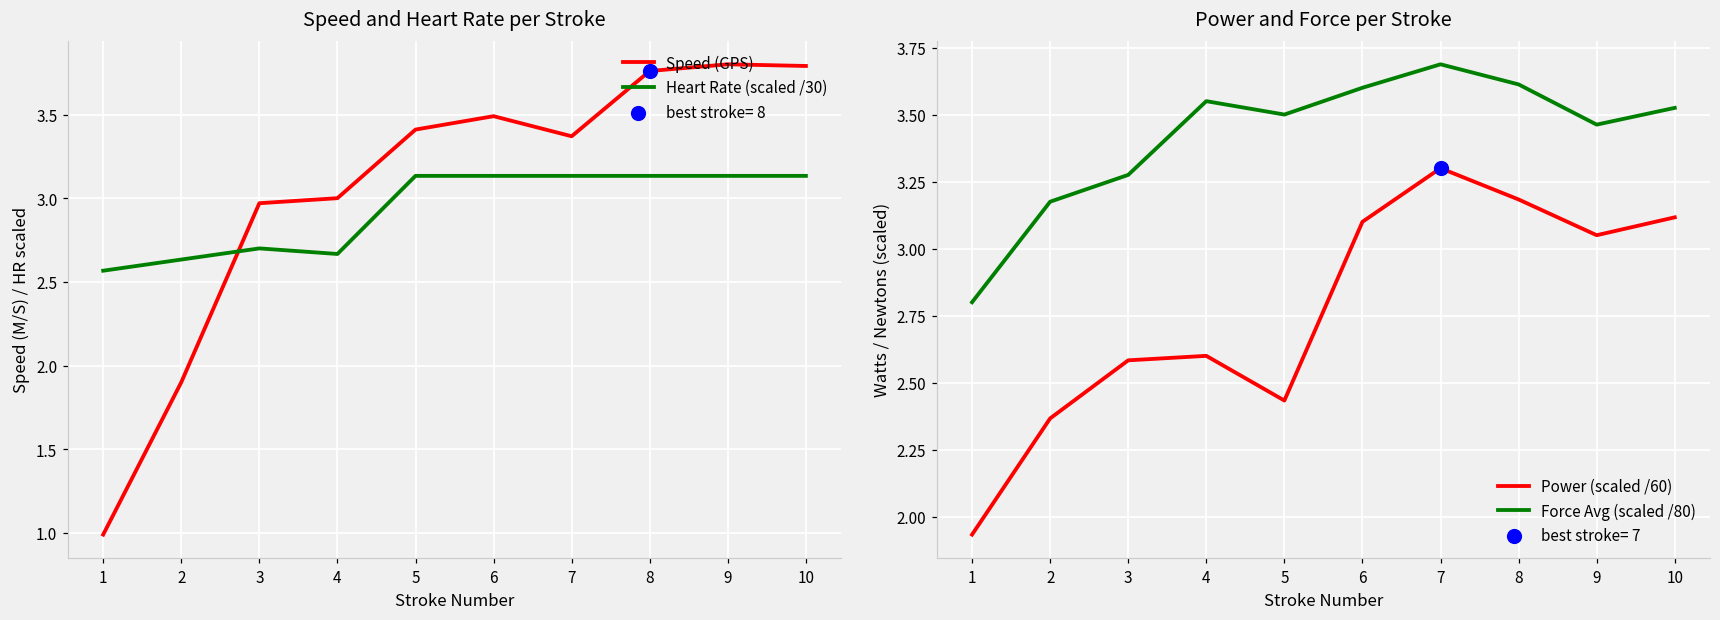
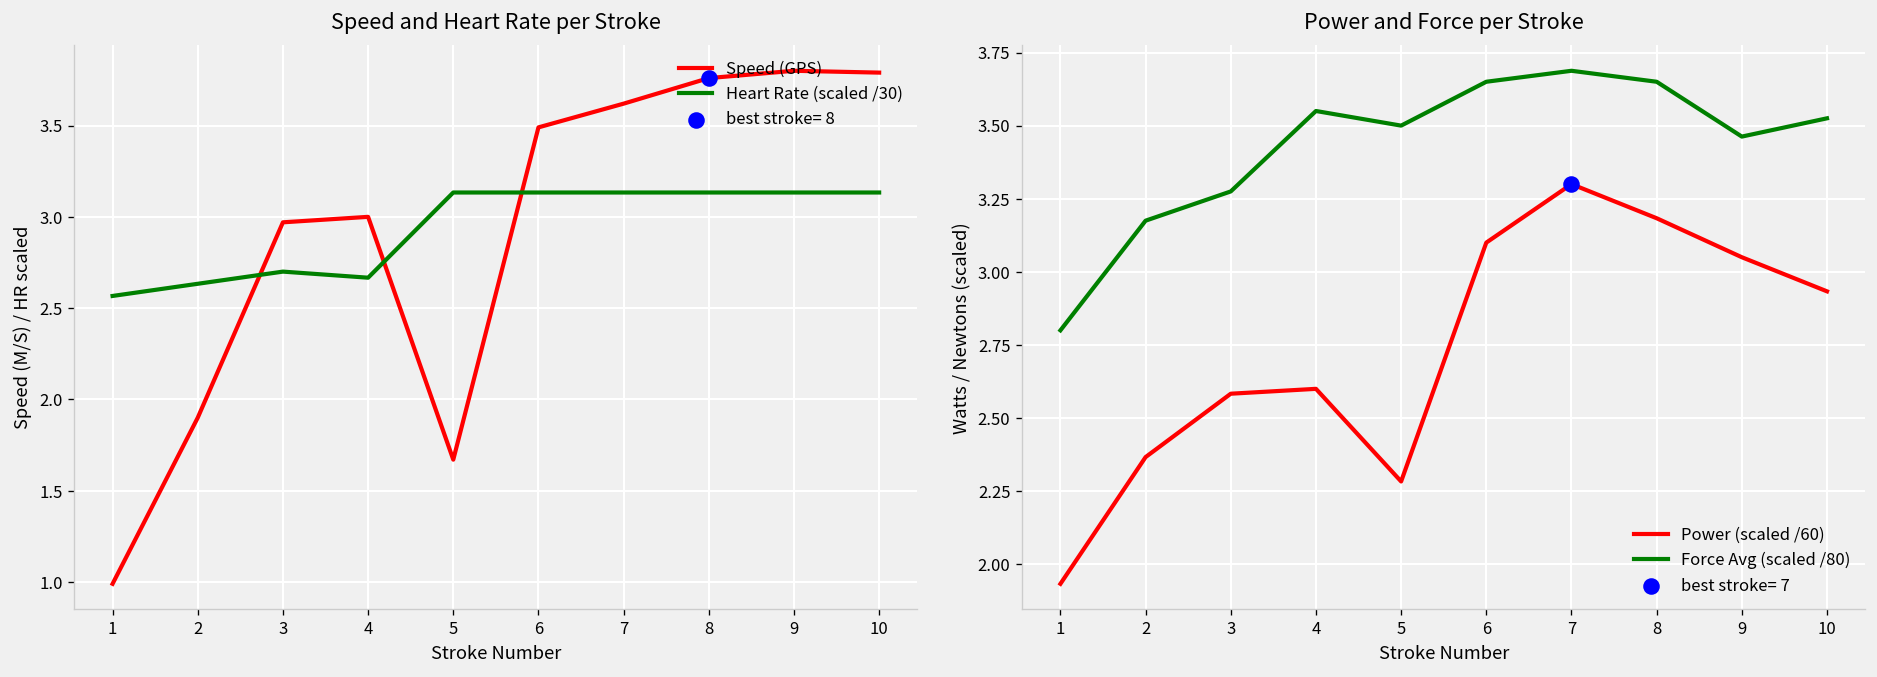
  {
    "Speed and Heart Rate per Stroke": {
      "Speed (GPS)": {
        "1": 0.99,
        "2": 1.90,
        "3": 2.97,
        "4": 3.00,
-       "5": 3.41,
+       "5": 1.67,
        "6": 3.49,
-       "7": 3.37,
+       "7": 3.62,
        "9": 3.80,
        "10": 3.79
      },
      "Heart Rate (scaled /30)": {
        "1": 2.57,
        "2": 2.63,
        "3": 2.70,
        "4": 2.67,
        "5": 3.13,
        "6": 3.13,
        "7": 3.13,
        "8": 3.13,
        "9": 3.13,
        "10": 3.13
      }
    },
    "Power and Force per Stroke": {
      "Power (scaled /60)": {
        "1": 1.93,
        "2": 2.37,
        "3": 2.58,
        "4": 2.60,
-       "5": 2.43,
+       "5": 2.28,
        "6": 3.10,
        "8": 3.18,
        "9": 3.05,
-       "10": 3.12
+       "10": 2.93
      },
      "Force Avg (scaled /80)": {
        "1": 2.80,
        "2": 3.18,
        "3": 3.28,
        "4": 3.55,
        "5": 3.50,
-       "6": 3.60,
+       "6": 3.65,
        "7": 3.69,
-       "8": 3.61,
+       "8": 3.65,
        "9": 3.46,
        "10": 3.53
      }
    }
  }
